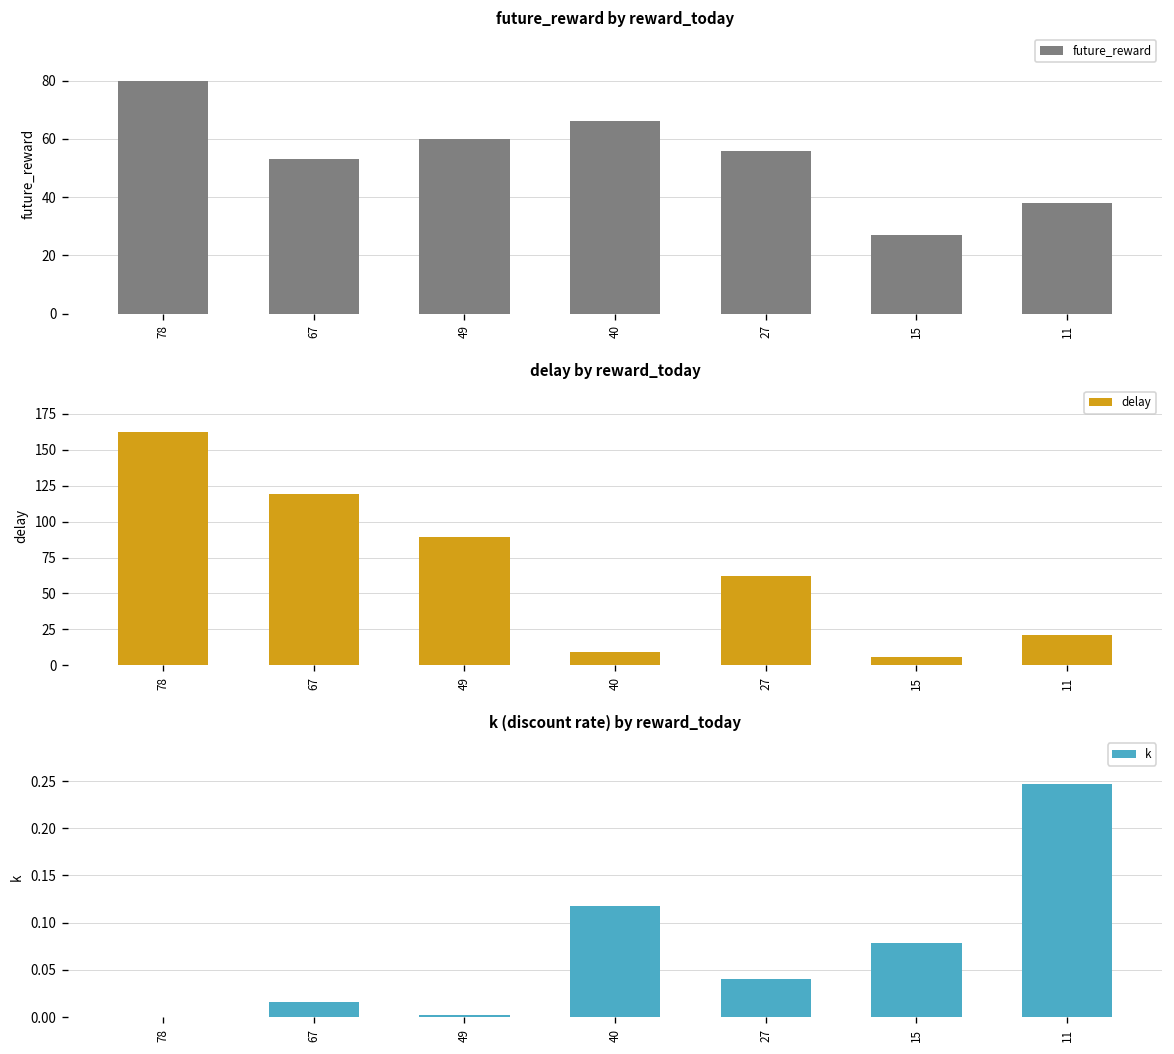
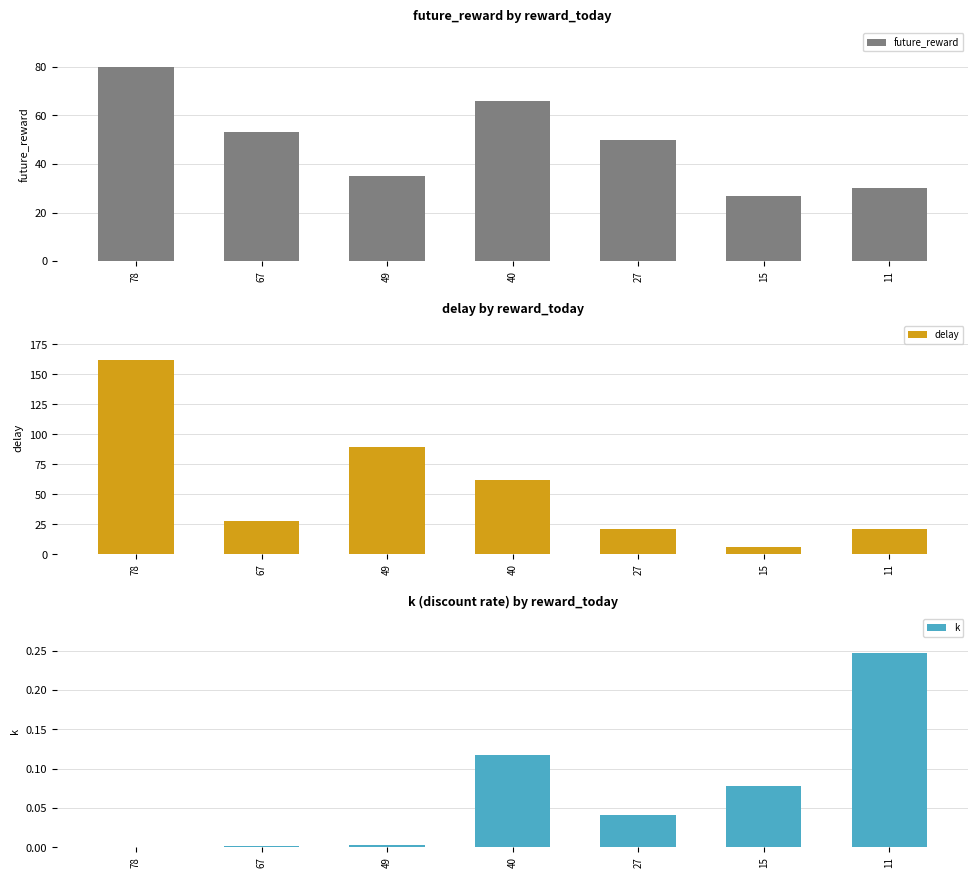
  {
    "future_reward by reward_today": {
      "78": 80,
      "67": 53,
-     "49": 60,
+     "49": 35,
      "40": 66,
-     "27": 56,
+     "27": 50,
      "15": 27,
-     "11": 38
+     "11": 30
    },
    "delay by reward_today": {
      "78": 162,
-     "67": 119,
+     "67": 28,
      "49": 89,
-     "40": 9,
-     "27": 62,
+     "40": 62,
+     "27": 21,
      "15": 6,
      "11": 21
    },
    "k (discount rate) by reward_today": {
-     "67": 0.02,
+     "67": 0.00,
      "40": 0.12,
      "27": 0.04,
      "15": 0.08,
      "11": 0.25
    }
  }
